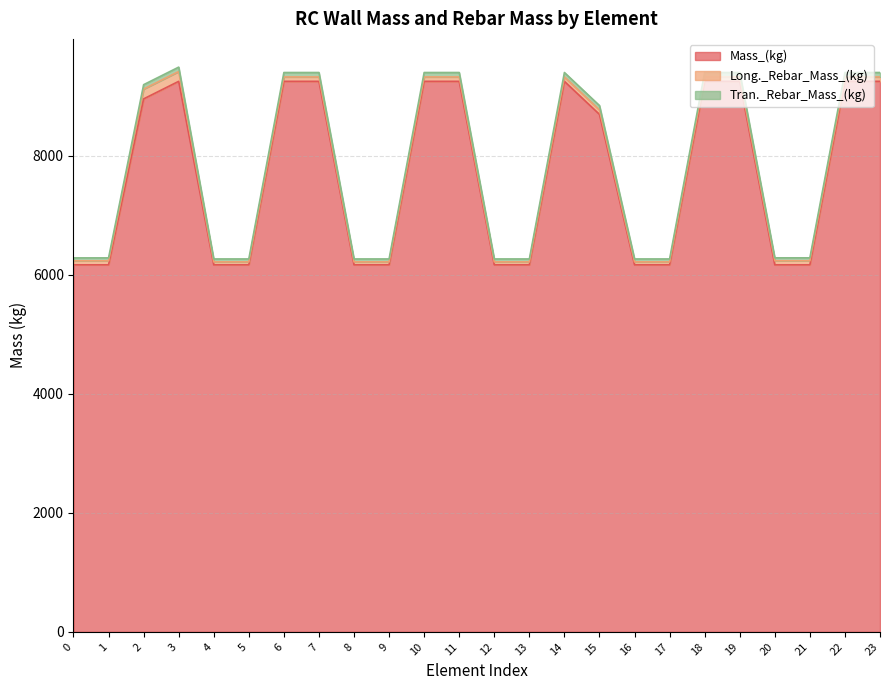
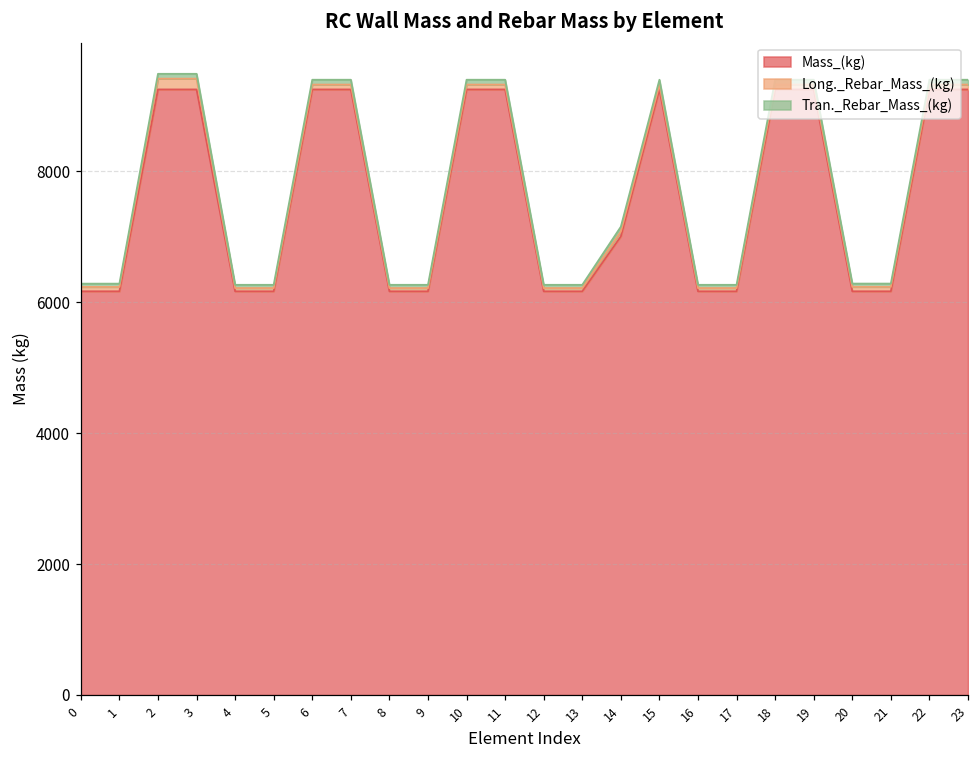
  {
    "Mass_(kg)": {
      "0": 6200,
      "1": 6200,
-     "2": 9000,
+     "2": 9200,
      "3": 9200,
      "4": 6200,
      "5": 6200,
      "6": 9200,
      "7": 9200,
      "8": 6200,
      "9": 6200,
      "10": 9200,
      "11": 9200,
      "12": 6200,
      "13": 6200,
-     "14": 9200,
-     "15": 8700,
+     "14": 7000,
+     "15": 9200,
      "16": 6200,
      "17": 6200,
      "20": 6200,
      "21": 6200,
      "23": 9200
    },
    "Long._Rebar_Mass_(kg)": {
      "0": 100,
      "1": 100,
      "2": 200,
      "3": 200,
      "4": 0,
      "5": 0,
      "6": 100,
      "7": 100,
      "8": 0,
      "9": 0,
      "10": 100,
      "11": 100,
      "12": 0,
      "13": 0,
      "14": 100,
      "15": 100,
      "16": 0,
      "17": 0,
      "20": 100,
      "21": 100,
      "23": 100
    },
    "Tran._Rebar_Mass_(kg)": {
      "0": 0,
      "1": 0,
      "2": 100,
      "3": 100,
      "4": 0,
      "5": 0,
      "6": 100,
      "7": 100,
      "8": 0,
      "9": 0,
      "10": 100,
      "11": 100,
      "12": 0,
      "13": 0,
      "14": 100,
      "15": 100,
      "16": 0,
      "17": 0,
      "20": 0,
      "21": 0,
      "23": 100
    }
  }
